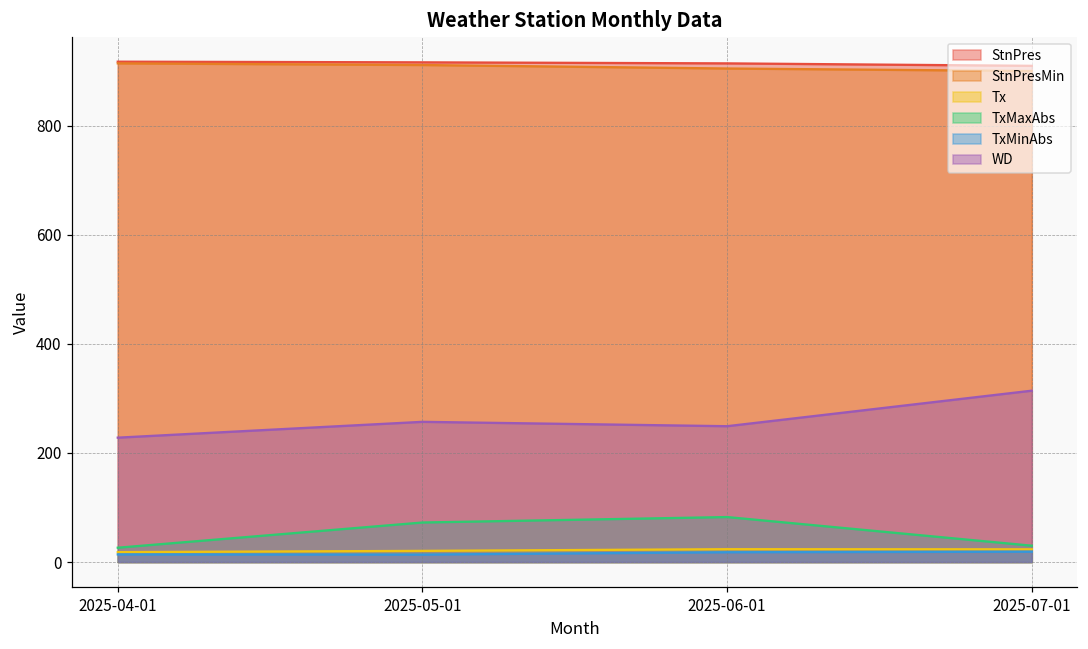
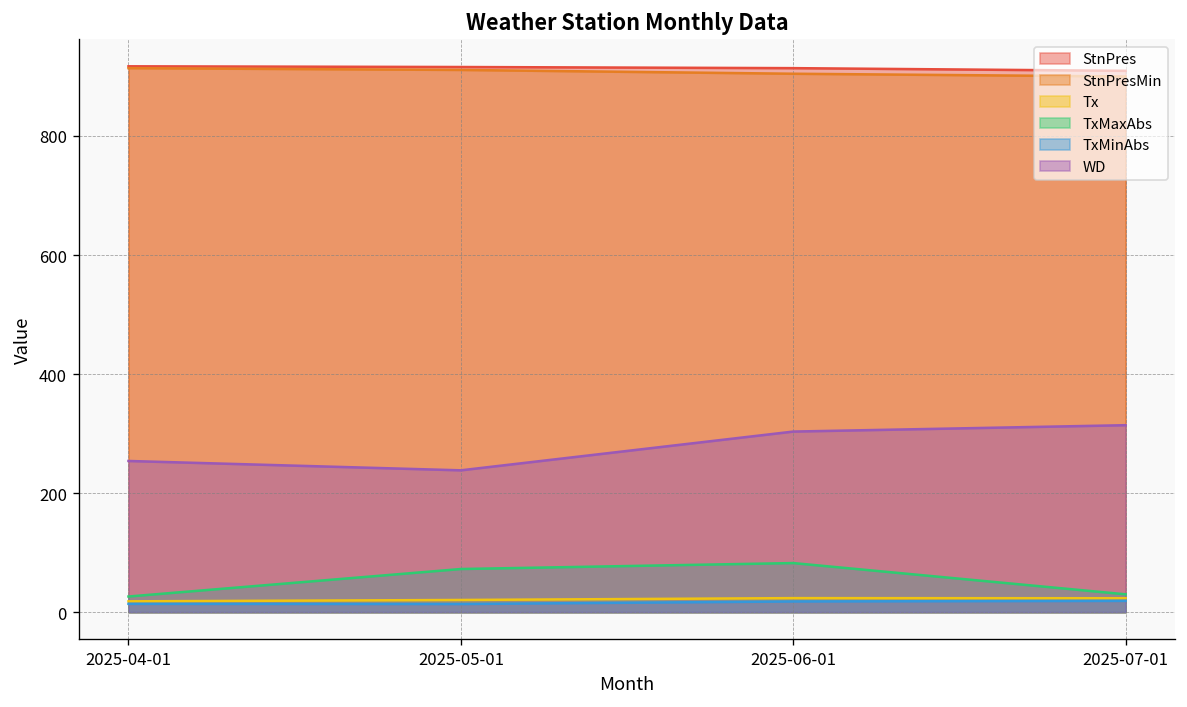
  {
    "TxMaxAbs": {
      "2025-04-01": 30,
      "2025-05-01": 70,
      "2025-06-01": 80,
      "2025-07-01": 30
    },
    "TxMinAbs": {
      "2025-05-01": 10,
      "2025-06-01": 20
    },
    "WD": {
-     "2025-04-01": 230,
-     "2025-05-01": 260,
-     "2025-06-01": 250,
+     "2025-04-01": 250,
+     "2025-05-01": 240,
+     "2025-06-01": 300,
      "2025-07-01": 310
    }
  }
